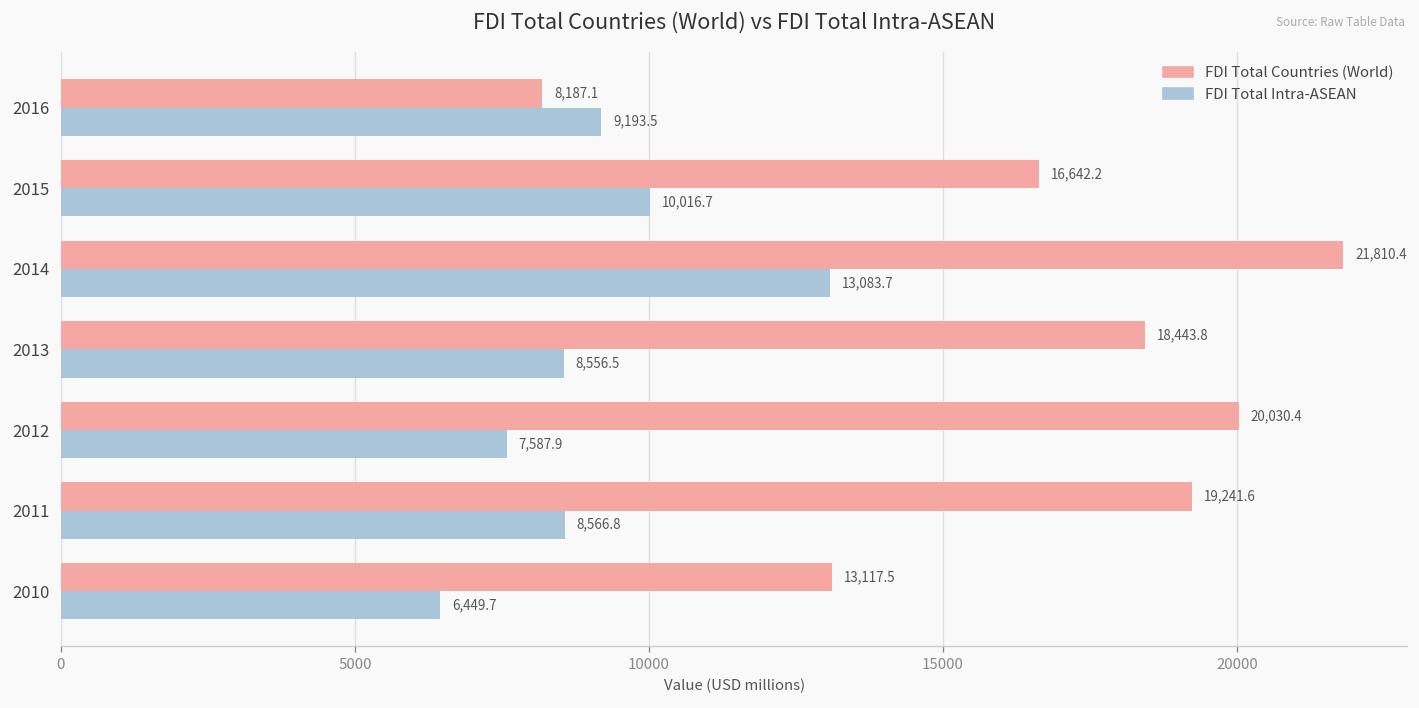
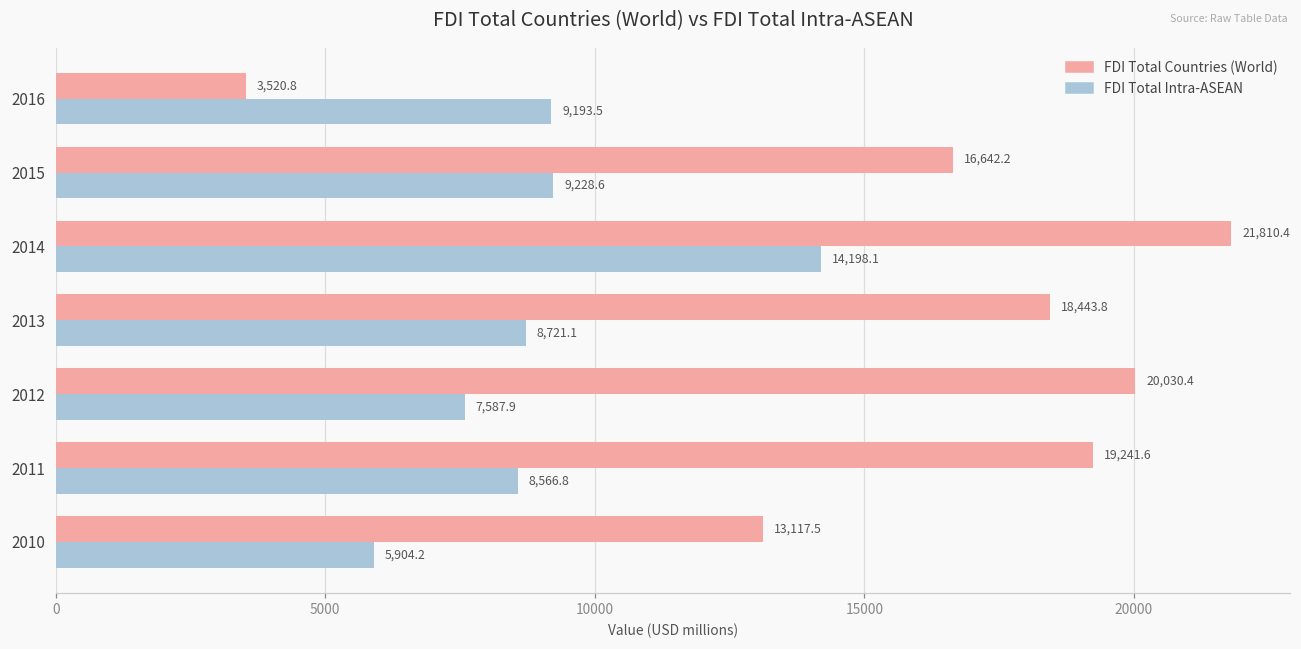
  {
    "FDI Total Countries (World)": {
-     "2016": "8,187.1",
+     "2016": "3,520.8",
      "2015": "16,642.2",
      "2014": "21,810.4",
      "2013": "18,443.8",
      "2012": "20,030.4",
      "2011": "19,241.6",
      "2010": "13,117.5"
    },
    "FDI Total Intra-ASEAN": {
      "2016": "9,193.5",
-     "2015": "10,016.7",
-     "2014": "13,083.7",
-     "2013": "8,556.5",
+     "2015": "9,228.6",
+     "2014": "14,198.1",
+     "2013": "8,721.1",
      "2012": "7,587.9",
      "2011": "8,566.8",
-     "2010": "6,449.7"
+     "2010": "5,904.2"
    }
  }
